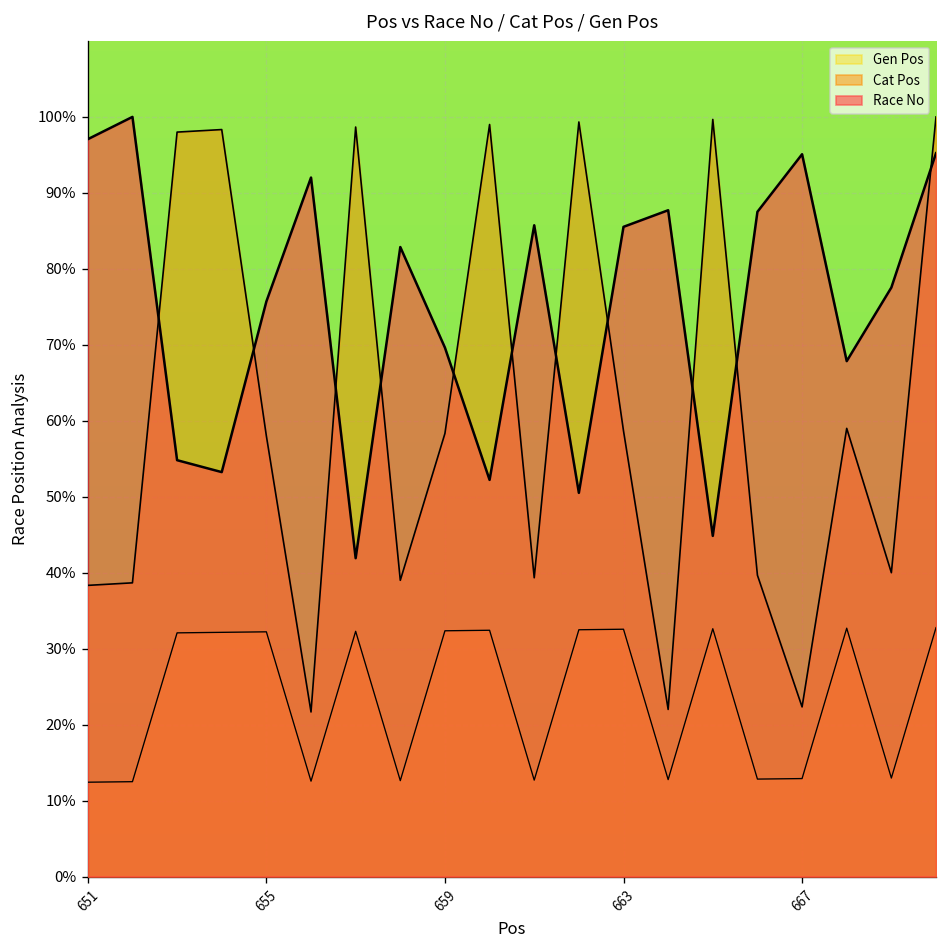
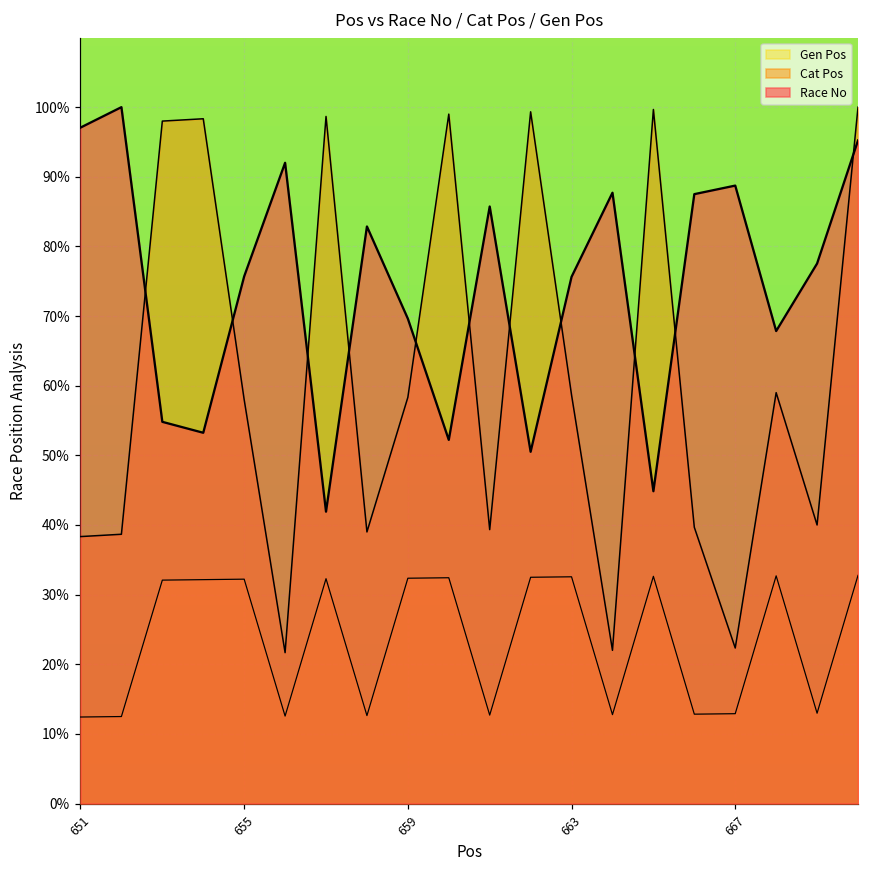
  {
    "Race No": {
      "651": "97%",
      "655": "76%",
      "659": "70%",
-     "663": "86%",
-     "667": "95%"
+     "663": "76%",
+     "667": "89%"
    }
  }
